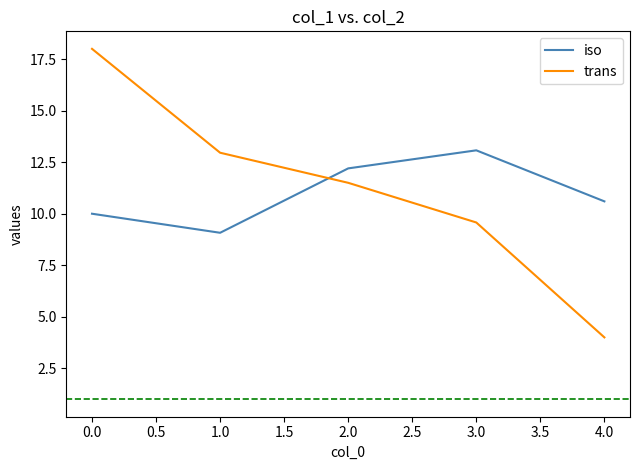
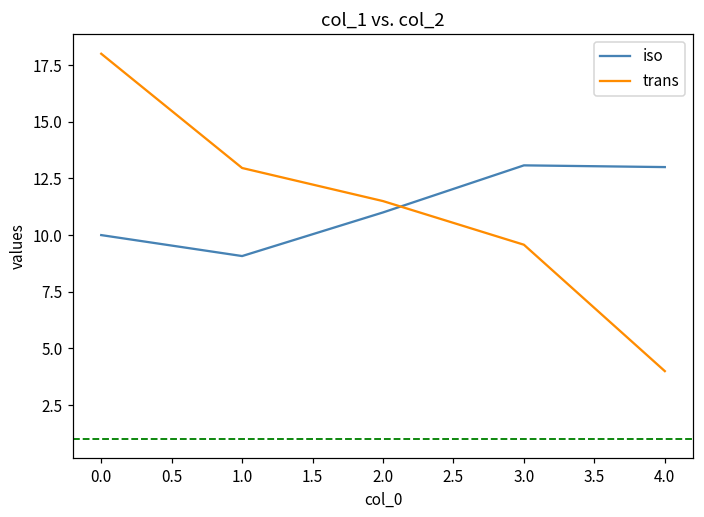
  {
    "iso": {
      "0.0": 10.0,
      "1.0": 9.1,
-     "2.0": 12.2,
+     "2.0": 11.0,
      "3.0": 13.1,
-     "4.0": 10.6
+     "4.0": 13.0
    },
    "trans": {
      "0.0": 18.0,
      "1.0": 13.0,
      "2.0": 11.5,
      "3.0": 9.6,
      "4.0": 4.0
    }
  }
